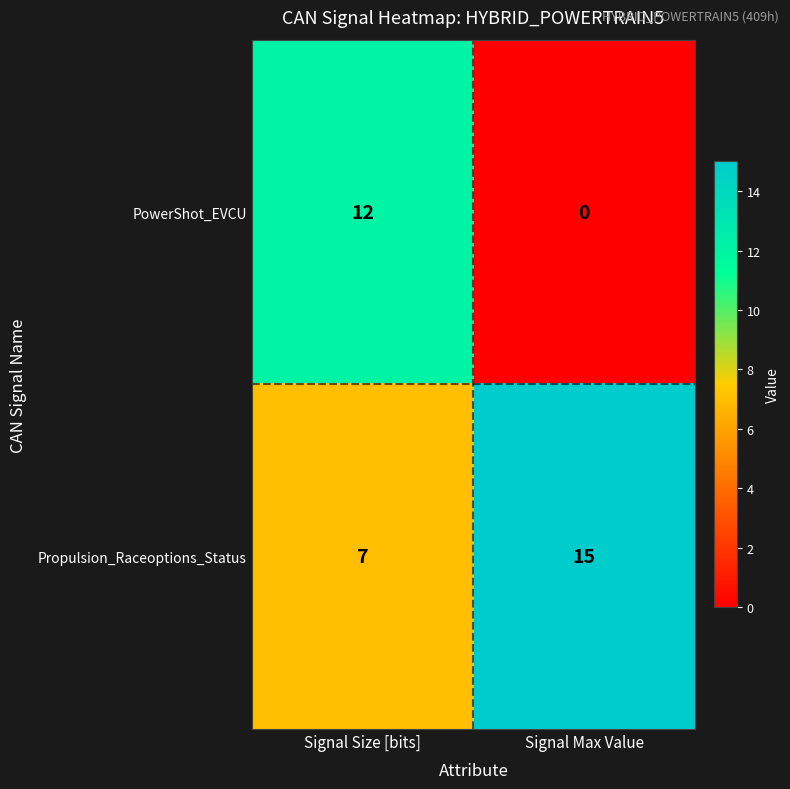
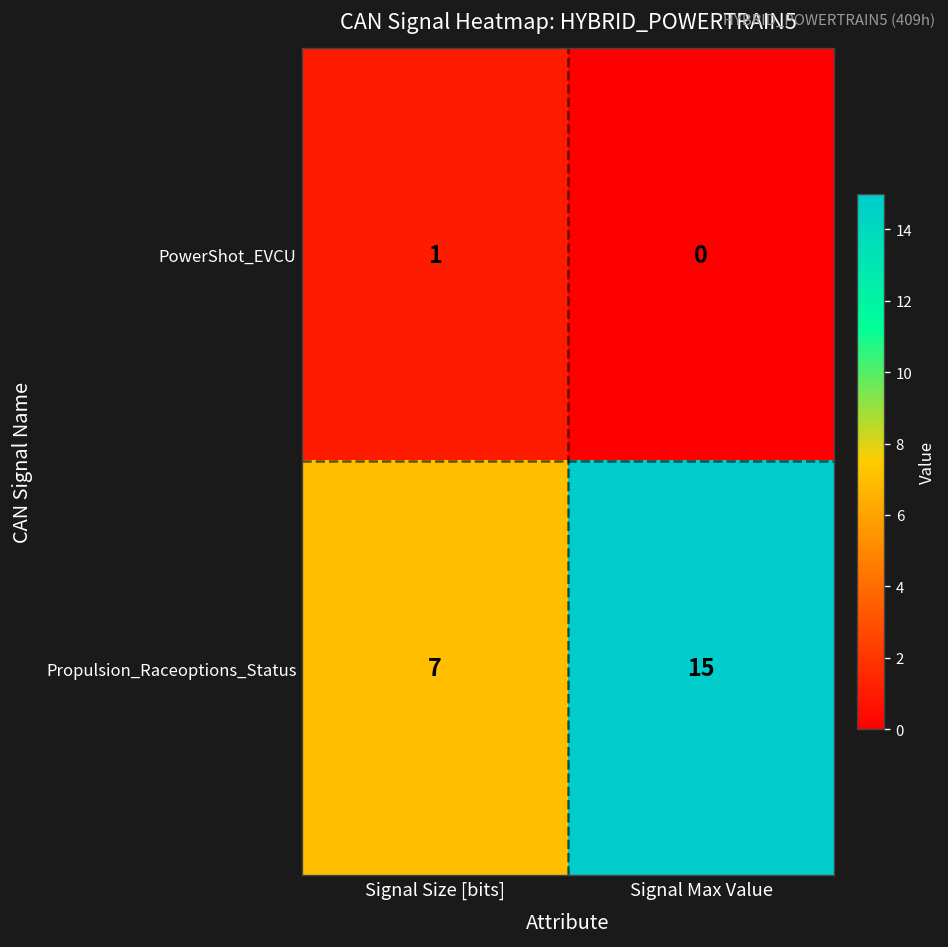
  {
    "PowerShot_EVCU": {
-     "Signal Size [bits]": 12,
+     "Signal Size [bits]": 1,
      "Signal Max Value": 0
    },
    "Propulsion_Raceoptions_Status": {
      "Signal Size [bits]": 7,
      "Signal Max Value": 15
    }
  }
